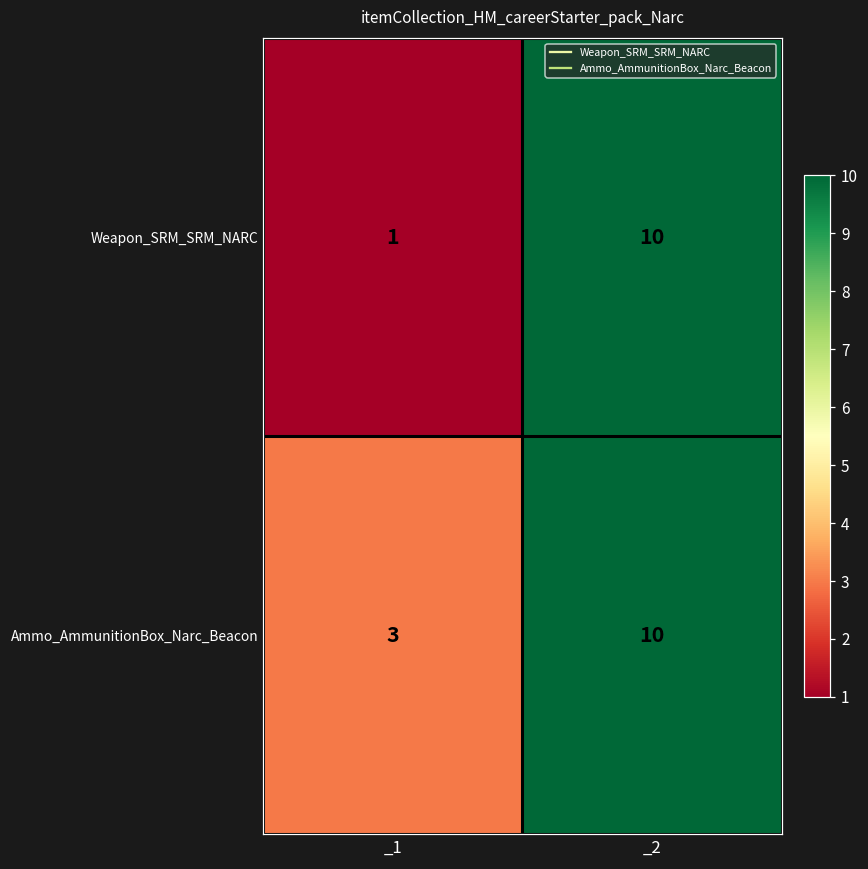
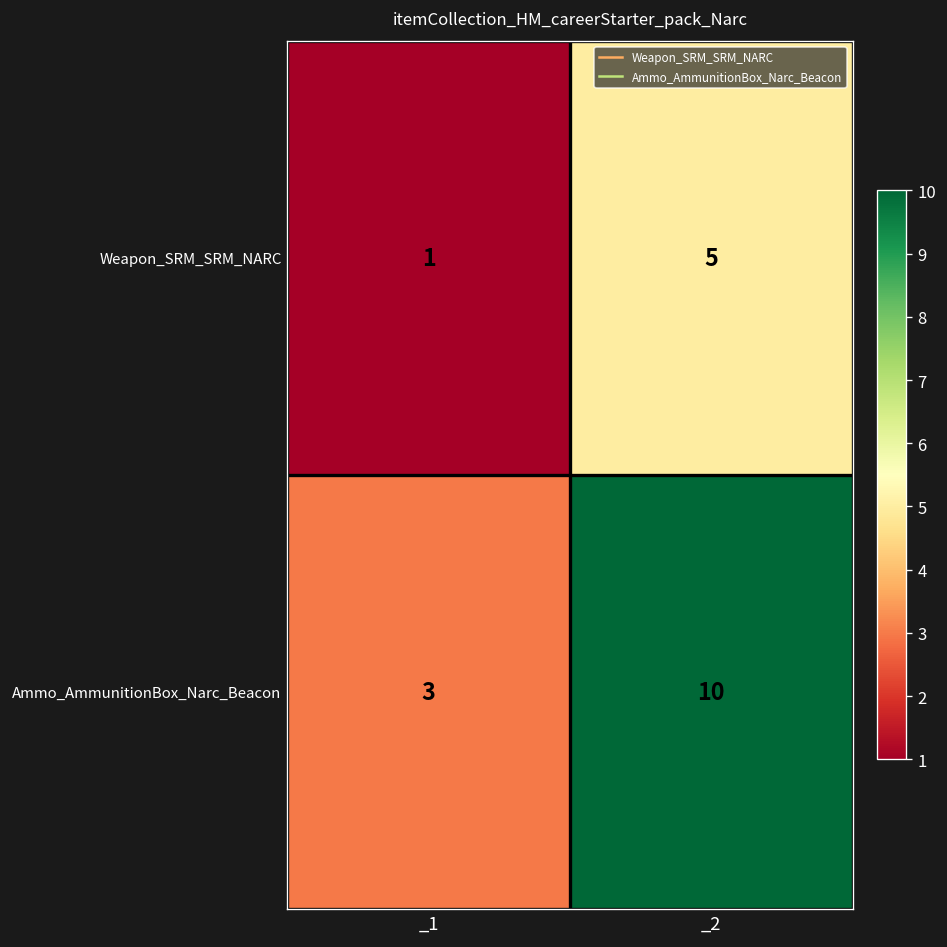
  {
    "Weapon_SRM_SRM_NARC": {
      "_1": 1,
-     "_2": 10
+     "_2": 5
    },
    "Ammo_AmmunitionBox_Narc_Beacon": {
      "_1": 3,
      "_2": 10
    }
  }
